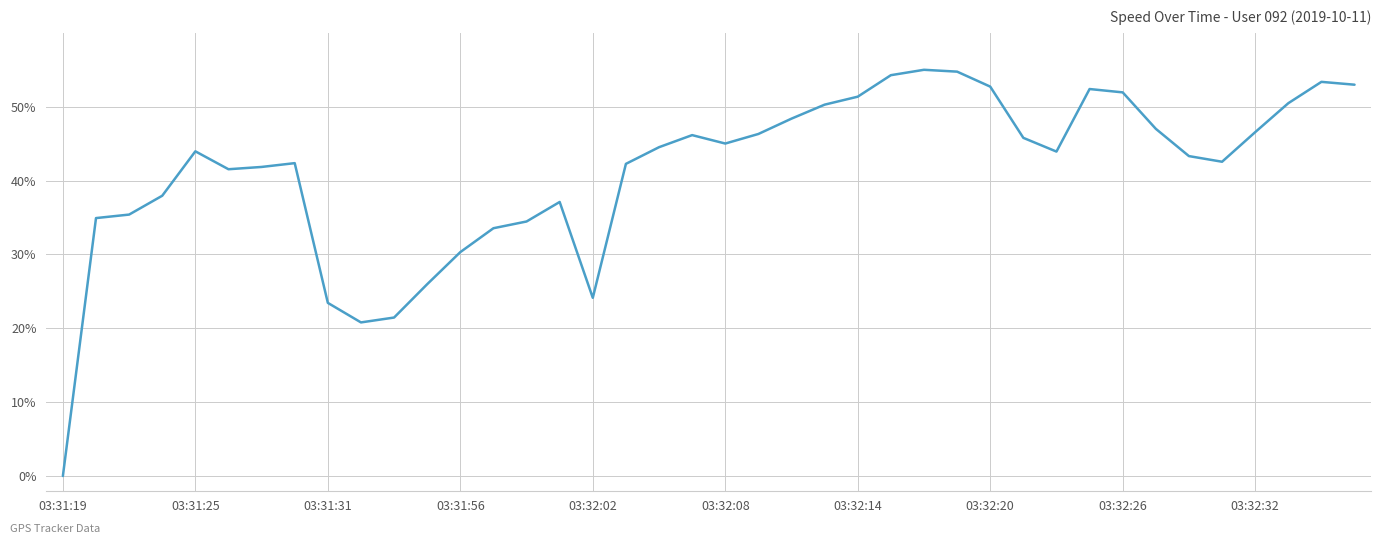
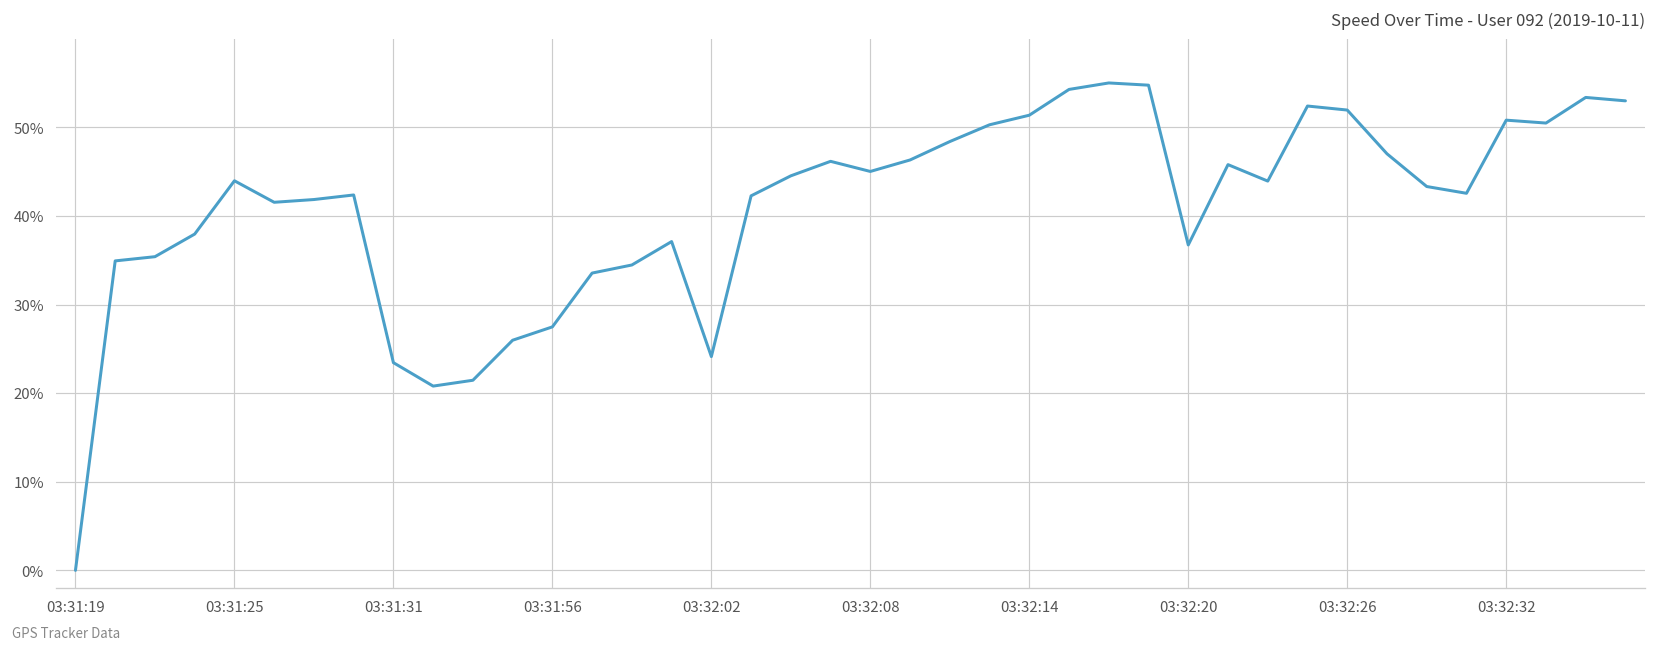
  {
    "03:31:19": "0%",
    "03:31:25": "44%",
    "03:31:31": "23%",
-   "03:31:56": "30%",
+   "03:31:56": "27%",
    "03:32:02": "24%",
    "03:32:08": "45%",
    "03:32:14": "51%",
-   "03:32:20": "53%",
+   "03:32:20": "37%",
    "03:32:26": "52%",
-   "03:32:32": "47%"
+   "03:32:32": "51%"
  }
